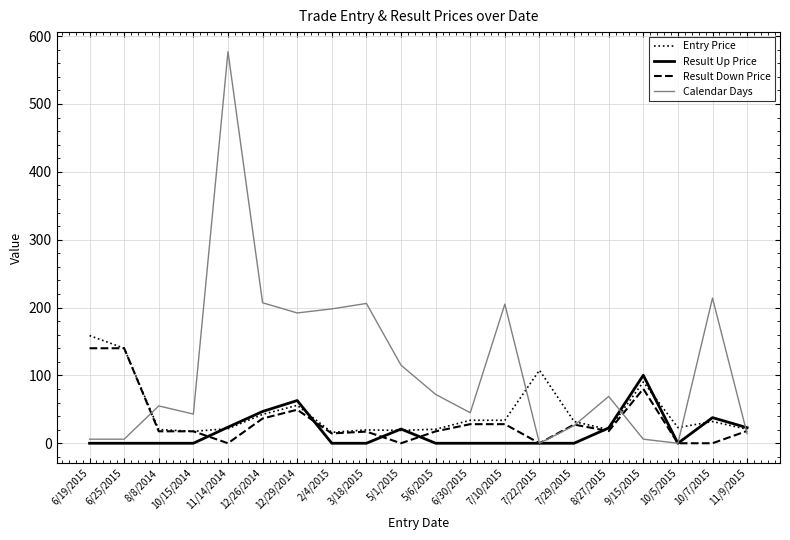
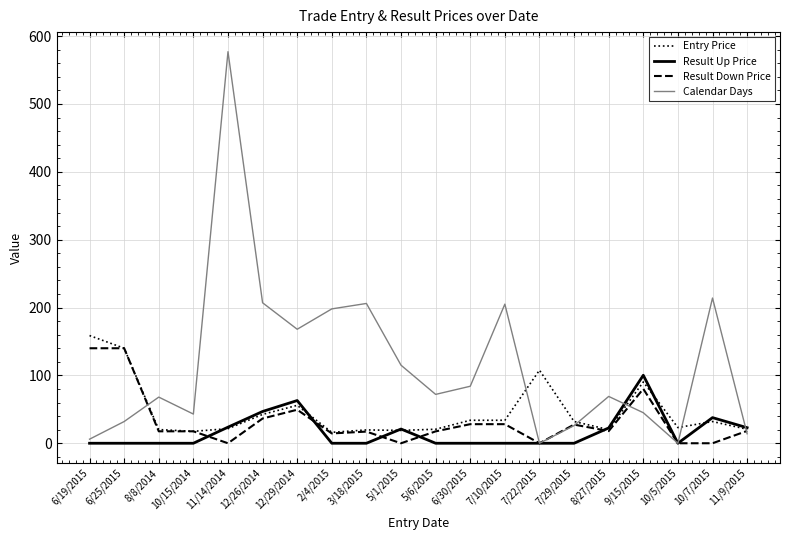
  {
    "Calendar Days": {
      "6/19/2015": 10,
-     "6/25/2015": 10,
-     "8/8/2014": 60,
+     "6/25/2015": 30,
+     "8/8/2014": 70,
      "10/15/2014": 40,
      "11/14/2014": 580,
      "12/26/2014": 210,
-     "12/29/2014": 190,
+     "12/29/2014": 170,
      "2/4/2015": 200,
      "3/18/2015": 210,
      "5/1/2015": 120,
      "5/6/2015": 70,
-     "6/30/2015": 50,
+     "6/30/2015": 80,
      "7/10/2015": 210,
      "8/27/2015": 70,
-     "9/15/2015": 10,
+     "9/15/2015": 50,
      "10/7/2015": 210,
      "11/9/2015": 10
    }
  }
